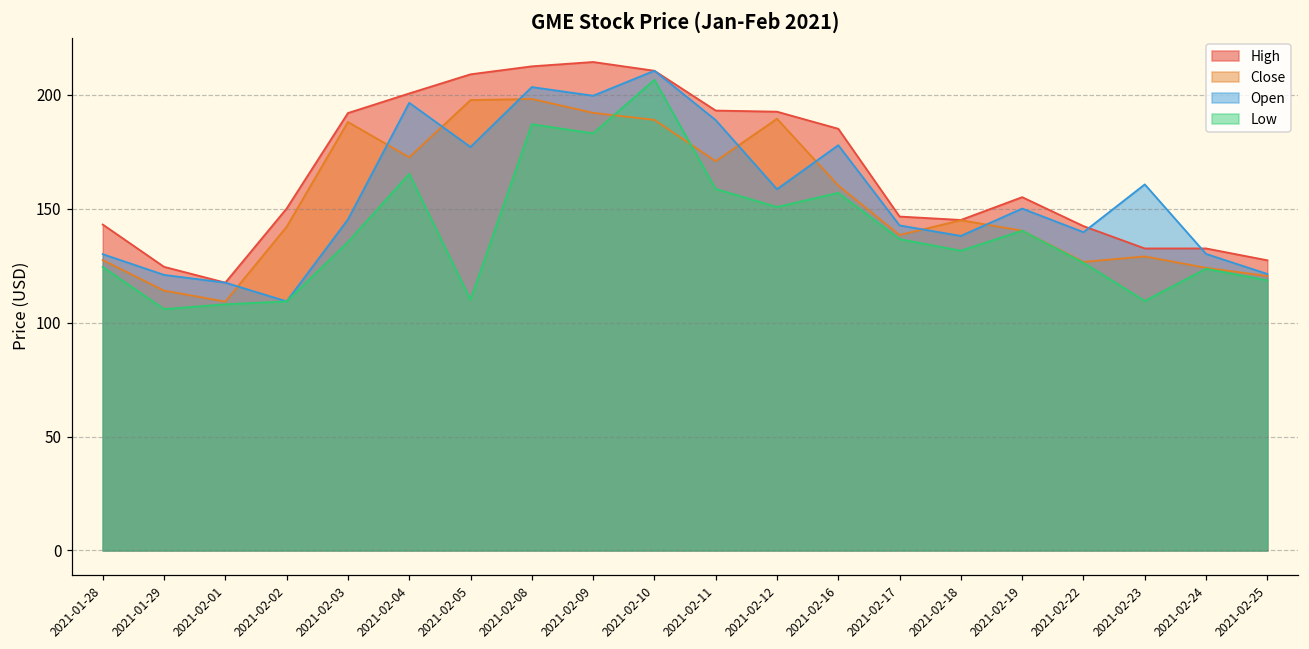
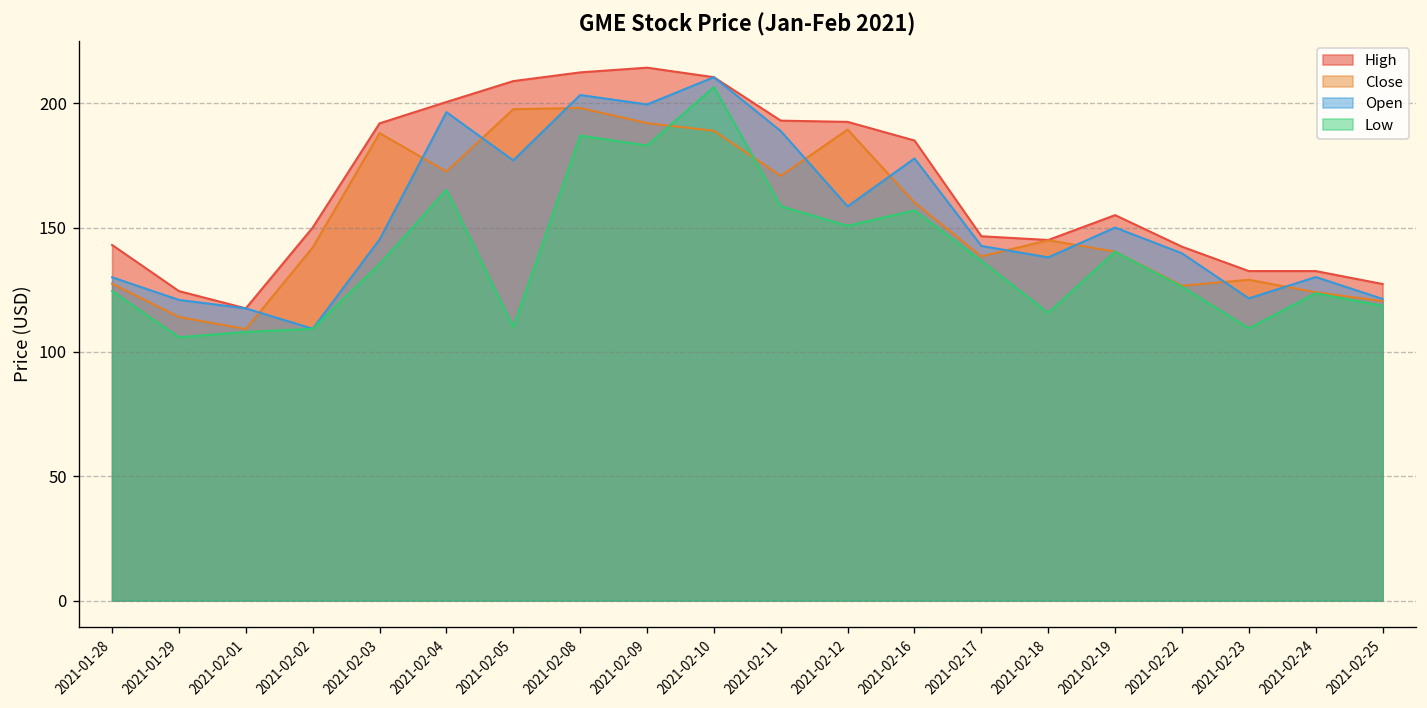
  {
    "Open": {
      "2021-01-28": 130,
      "2021-01-29": 121,
      "2021-02-03": 145,
      "2021-02-04": 196,
      "2021-02-05": 177,
      "2021-02-08": 203,
      "2021-02-09": 200,
      "2021-02-11": 189,
      "2021-02-12": 159,
      "2021-02-16": 178,
      "2021-02-17": 143,
      "2021-02-18": 138,
      "2021-02-19": 150,
      "2021-02-22": 140,
-     "2021-02-23": 161,
+     "2021-02-23": 122,
      "2021-02-24": 130
    },
    "Low": {
      "2021-01-28": 124,
      "2021-01-29": 106,
      "2021-02-03": 135,
      "2021-02-04": 165,
      "2021-02-05": 110,
      "2021-02-08": 187,
      "2021-02-09": 183,
      "2021-02-10": 207,
      "2021-02-11": 159,
      "2021-02-12": 151,
      "2021-02-16": 157,
      "2021-02-17": 137,
-     "2021-02-18": 132,
+     "2021-02-18": 116,
      "2021-02-23": 110,
      "2021-02-25": 119
    }
  }
